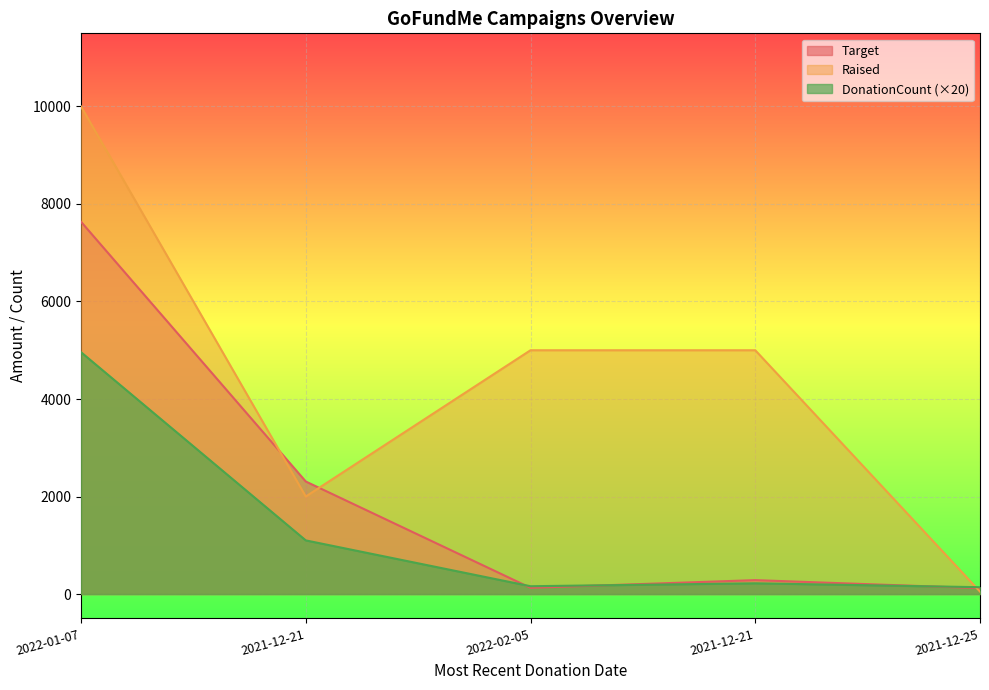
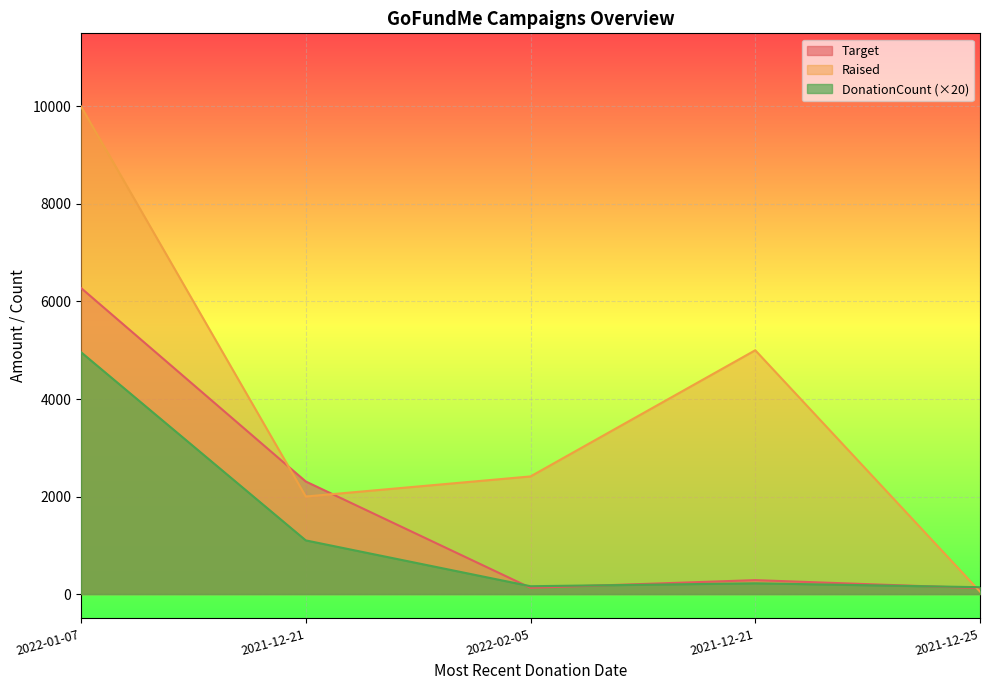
  {
    "Target": {
-     "2022-01-07": 7600
+     "2022-01-07": 6300
    },
    "Raised": {
      "2022-01-07": 10000,
-     "2022-02-05": 5000,
+     "2022-02-05": 2400,
      "2021-12-25": 100
    },
    "DonationCount (×20)": {
      "2022-01-07": 5000
    }
  }
